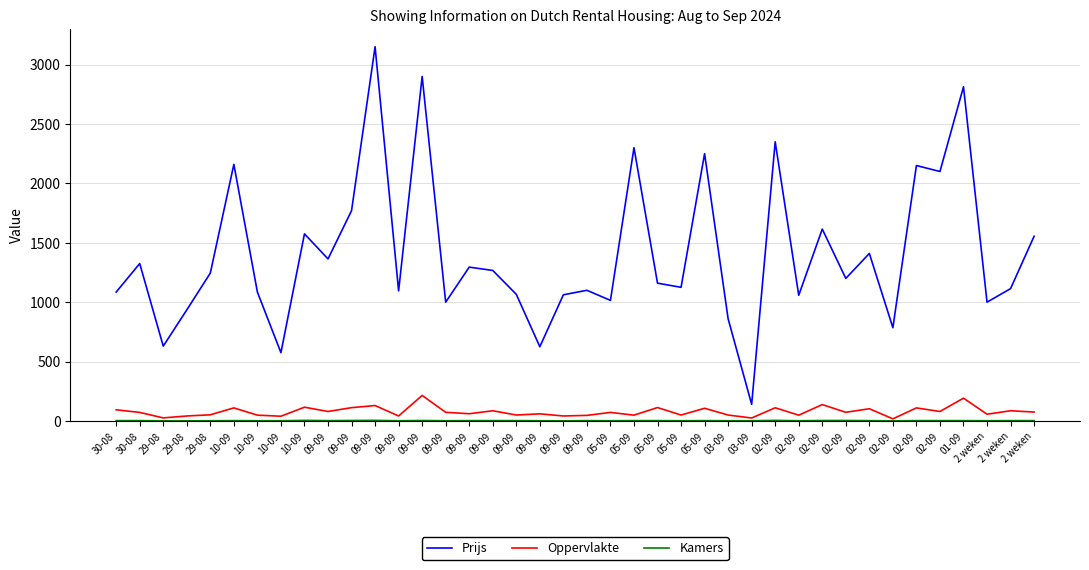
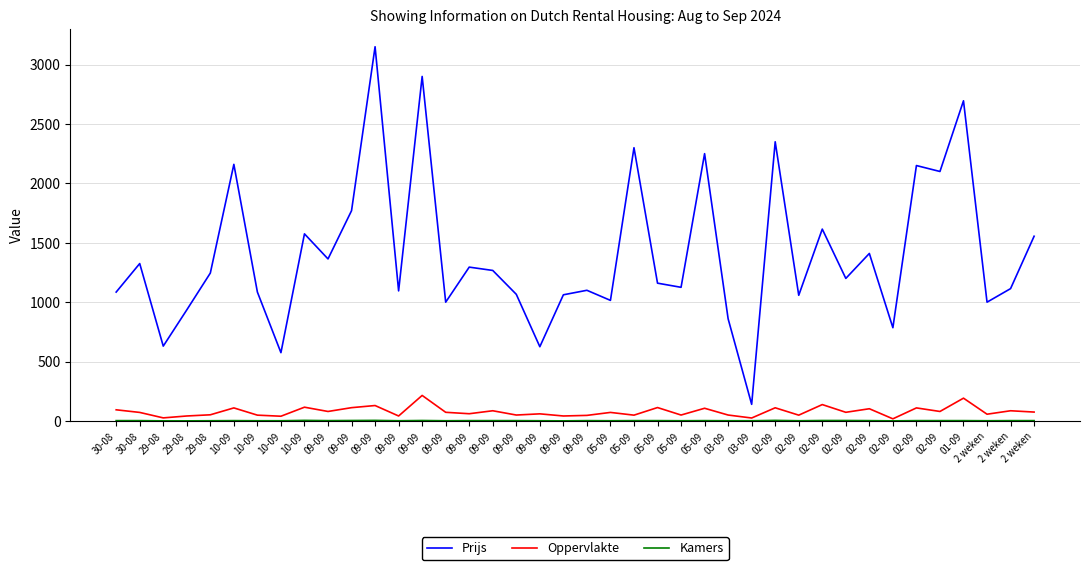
  {
    "Prijs": {
-     "01-09": 2810
+     "01-09": 2700
    },
    "Oppervlakte": {
      "01-09": 190
    },
    "Kamers": {
      "01-09": 0
    }
  }
